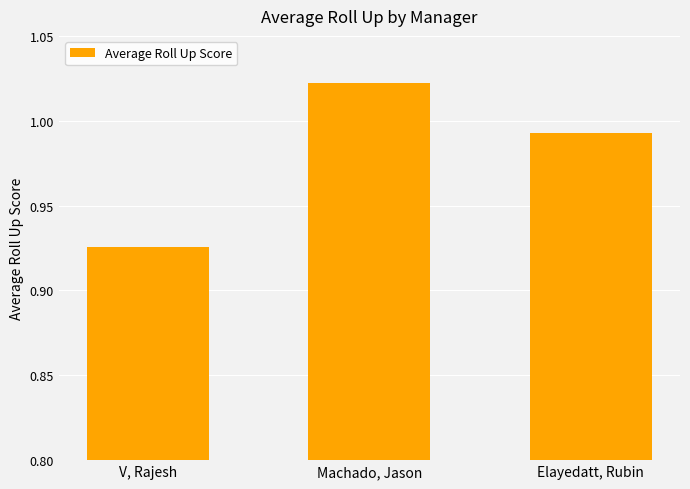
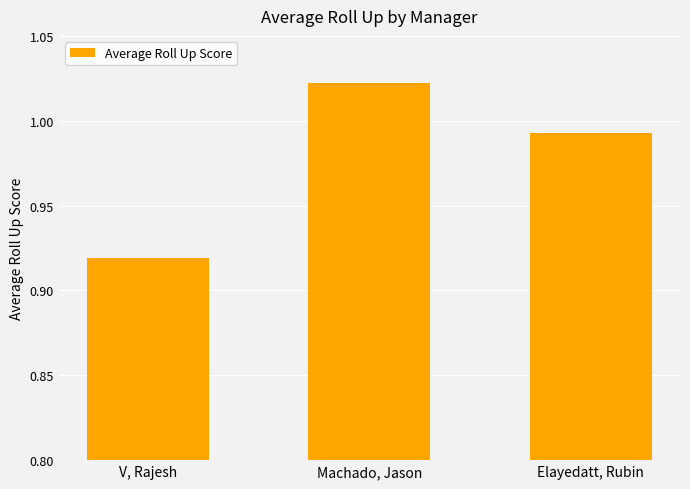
  {
-   "V, Rajesh": 0.925,
+   "V, Rajesh": 0.919,
    "Machado, Jason": 1.022,
    "Elayedatt, Rubin": 0.993
  }
